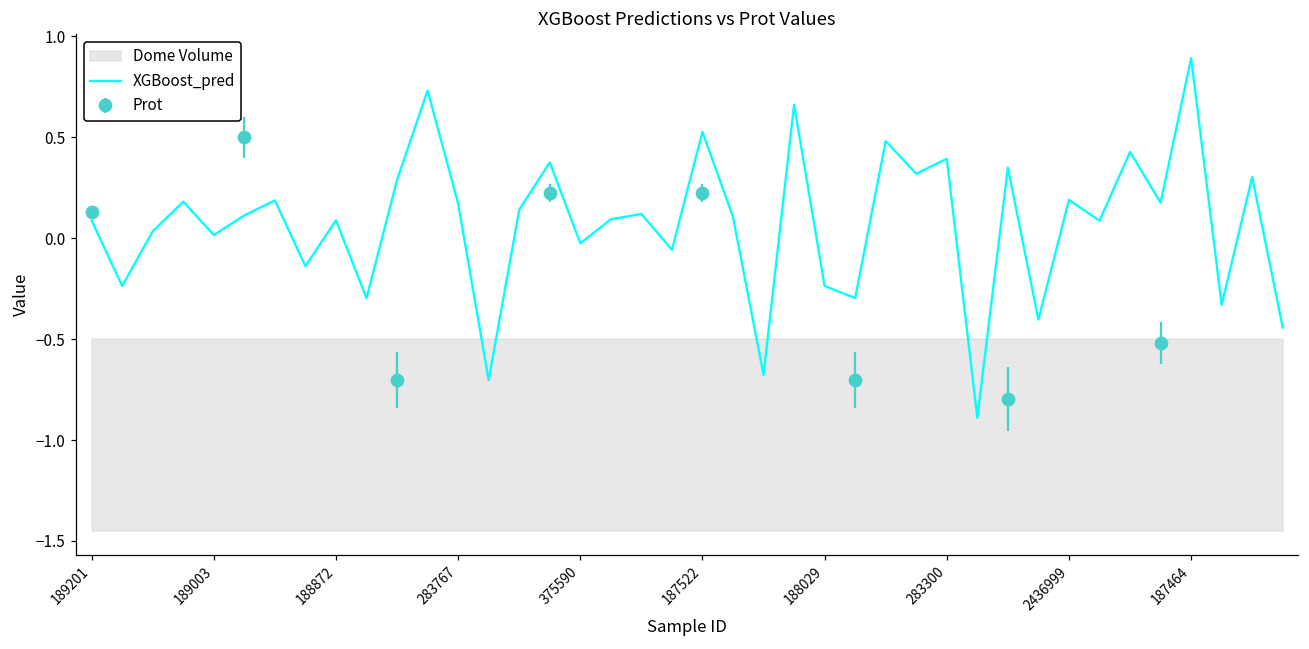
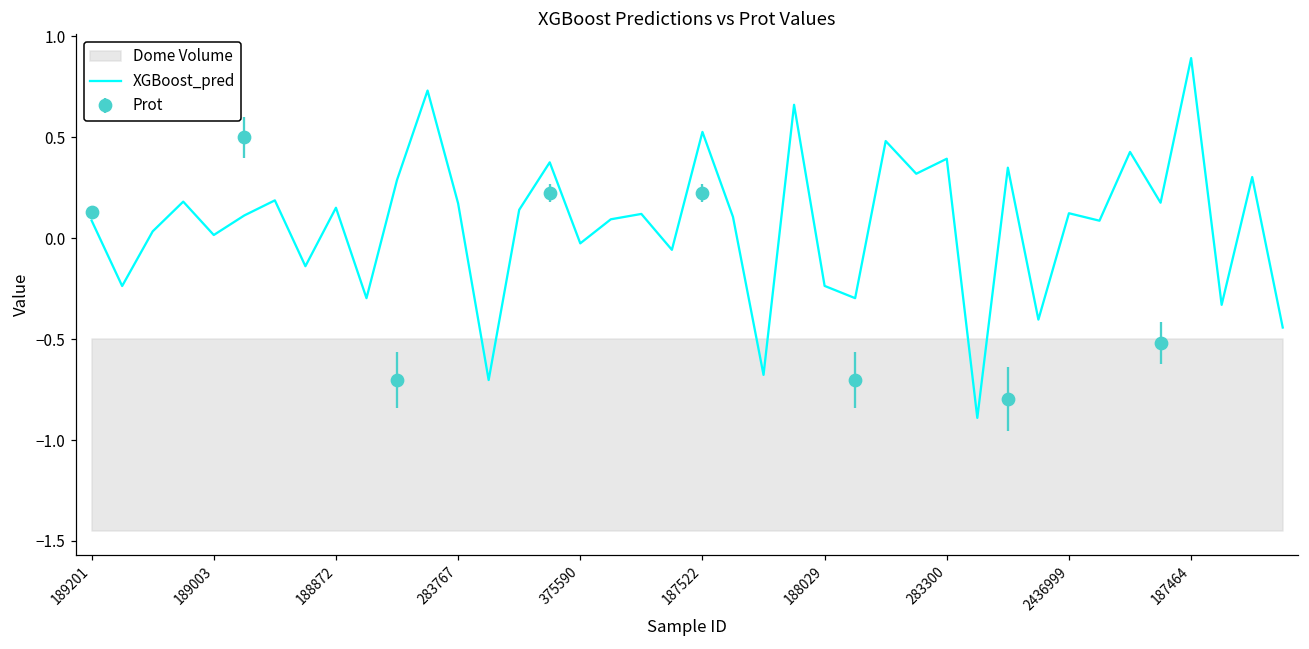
  {
    "XGBoost_pred": {
      "189201": 0.09,
      "189003": 0.02,
-     "188872": 0.09,
+     "188872": 0.15,
      "283767": 0.17,
      "375590": -0.03,
      "187522": 0.53,
      "188029": -0.24,
      "283300": 0.39,
-     "2436999": 0.19,
+     "2436999": 0.12,
      "187464": 0.89
    },
    "Dome Volume": {
      "189201": -0.50,
      "189003": -0.50,
      "188872": -0.50,
      "283767": -0.50,
      "375590": -0.50,
      "187522": -0.50,
      "188029": -0.50,
      "283300": -0.50,
      "2436999": -0.50,
      "187464": -0.50
    }
  }
